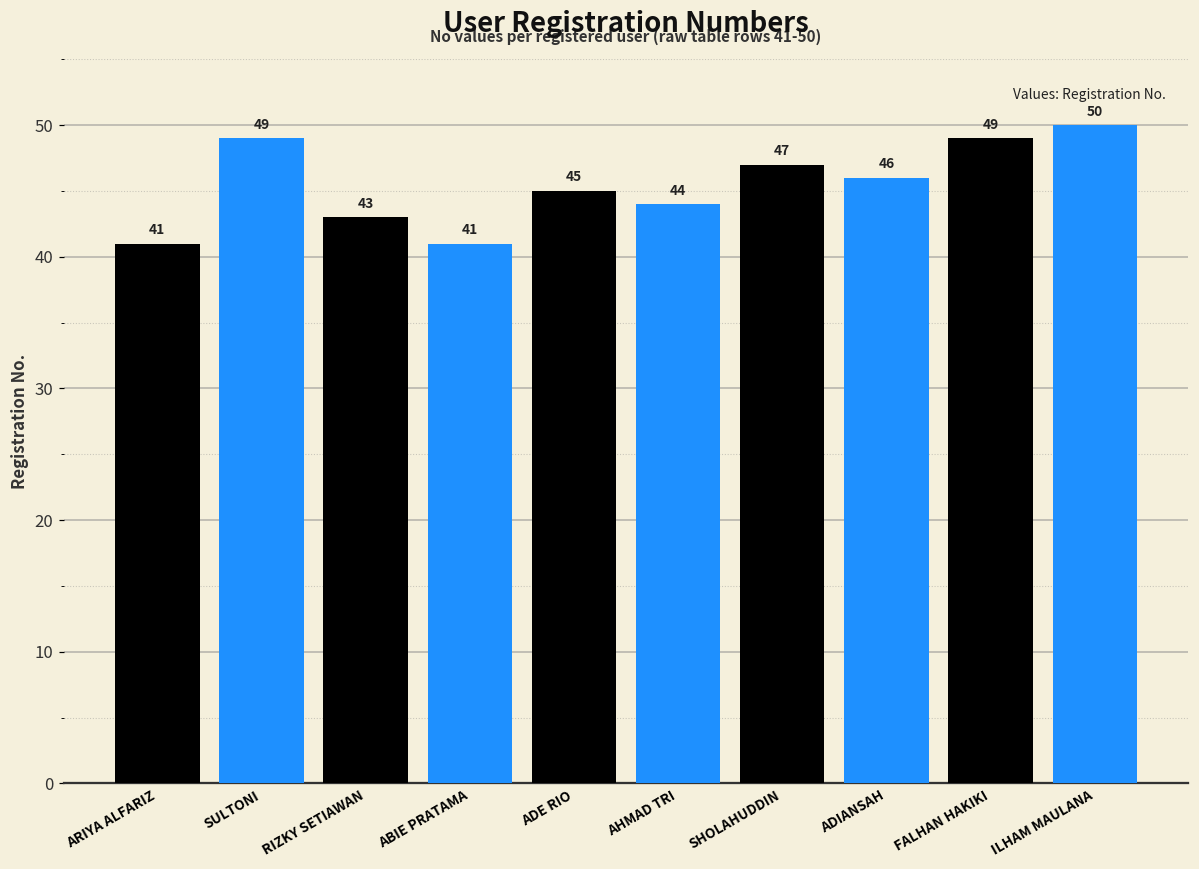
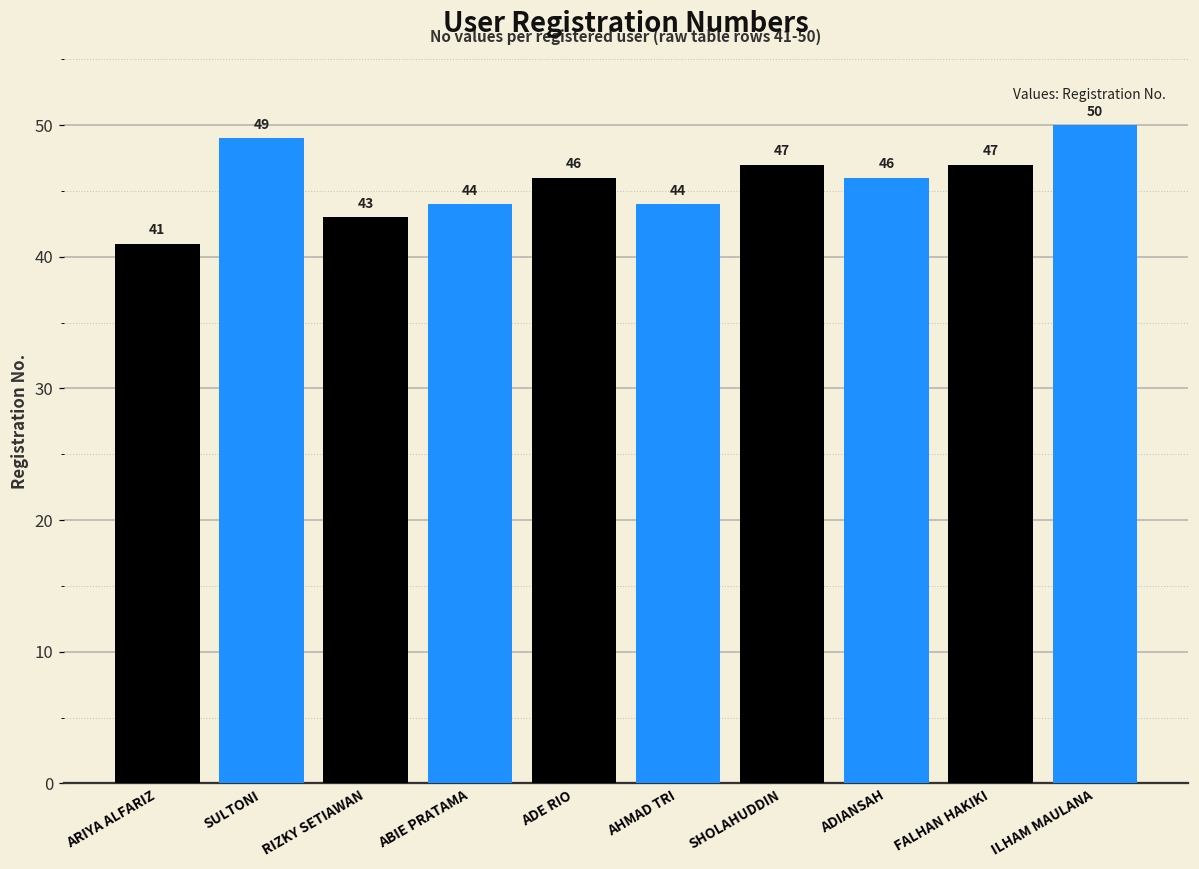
  {
    "ARIYA ALFARIZ": 41,
    "SULTONI": 49,
    "RIZKY SETIAWAN": 43,
-   "ABIE PRATAMA": 41,
-   "ADE RIO": 45,
+   "ABIE PRATAMA": 44,
+   "ADE RIO": 46,
    "AHMAD TRI": 44,
    "SHOLAHUDDIN": 47,
    "ADIANSAH": 46,
-   "FALHAN HAKIKI": 49,
+   "FALHAN HAKIKI": 47,
    "ILHAM MAULANA": 50
  }
